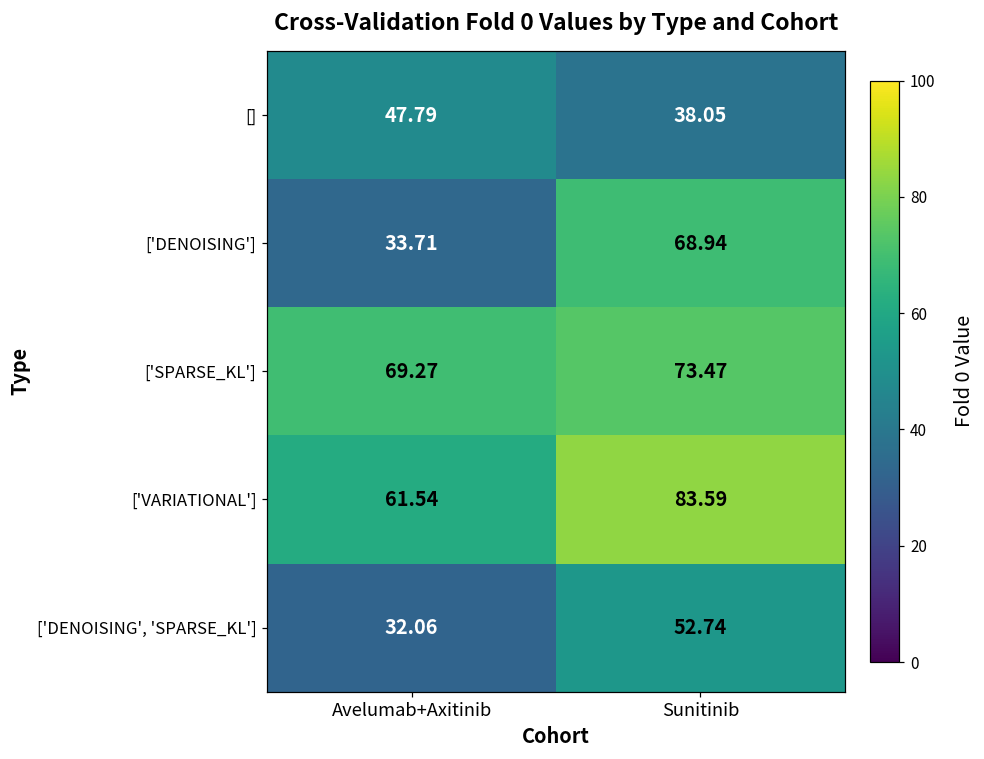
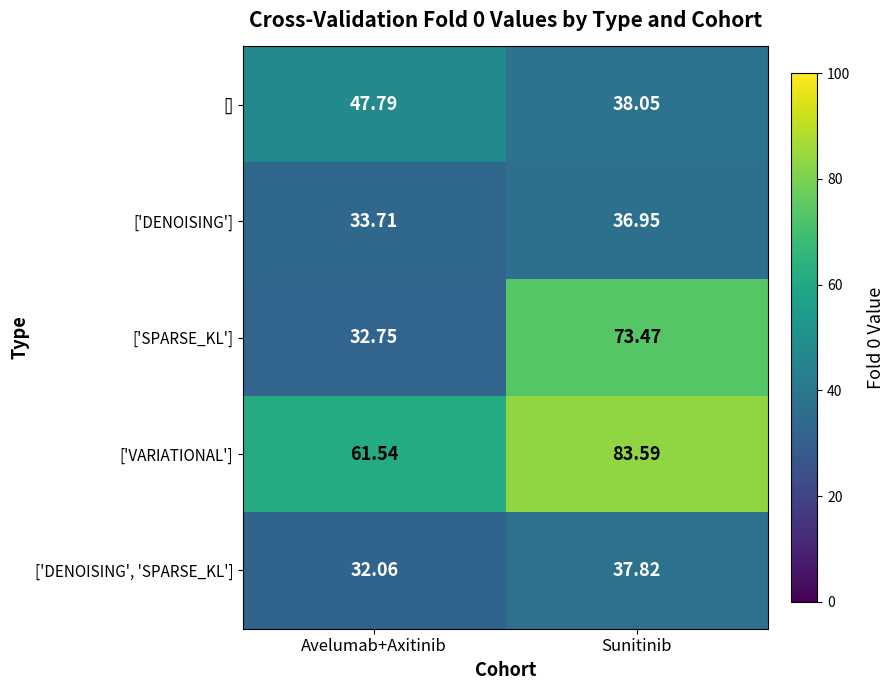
  {
    "[]": {
      "Avelumab+Axitinib": 47.79,
      "Sunitinib": 38.05
    },
    "['DENOISING']": {
      "Avelumab+Axitinib": 33.71,
-     "Sunitinib": 68.94
+     "Sunitinib": 36.95
    },
    "['SPARSE_KL']": {
-     "Avelumab+Axitinib": 69.27,
+     "Avelumab+Axitinib": 32.75,
      "Sunitinib": 73.47
    },
    "['VARIATIONAL']": {
      "Avelumab+Axitinib": 61.54,
      "Sunitinib": 83.59
    },
    "['DENOISING', 'SPARSE_KL']": {
      "Avelumab+Axitinib": 32.06,
-     "Sunitinib": 52.74
+     "Sunitinib": 37.82
    }
  }
